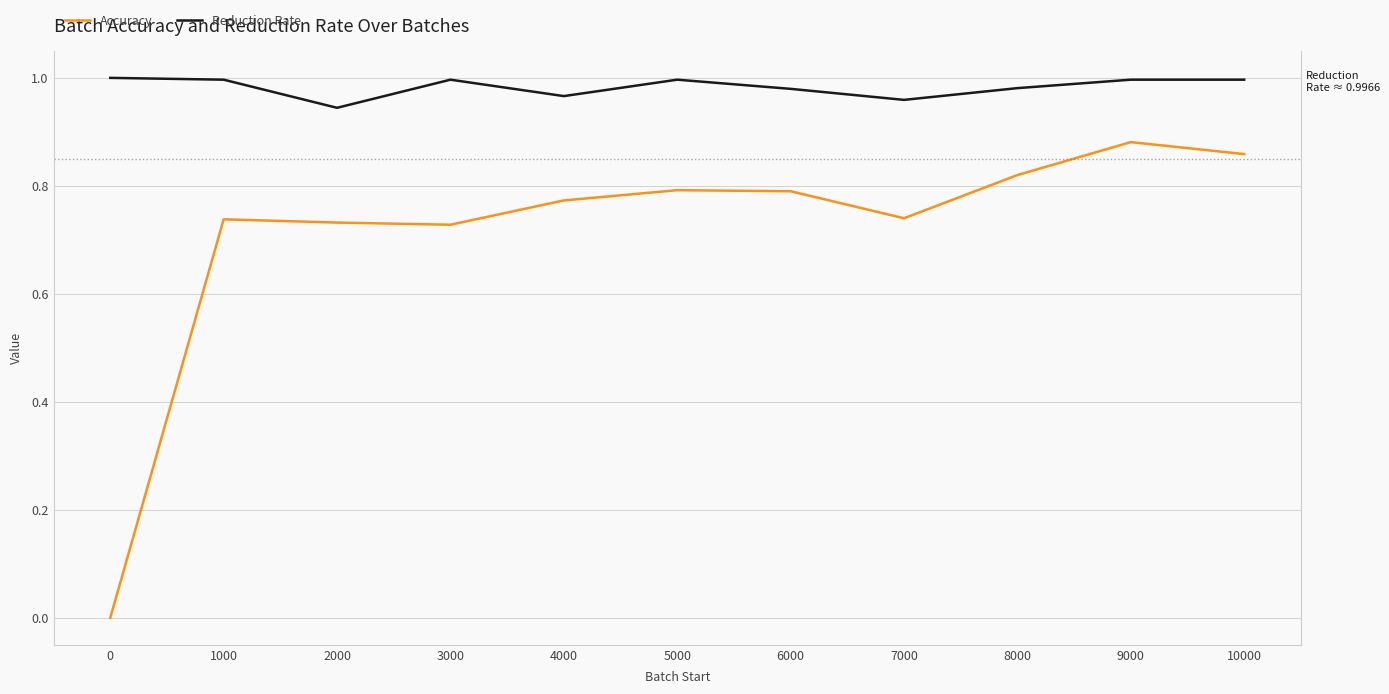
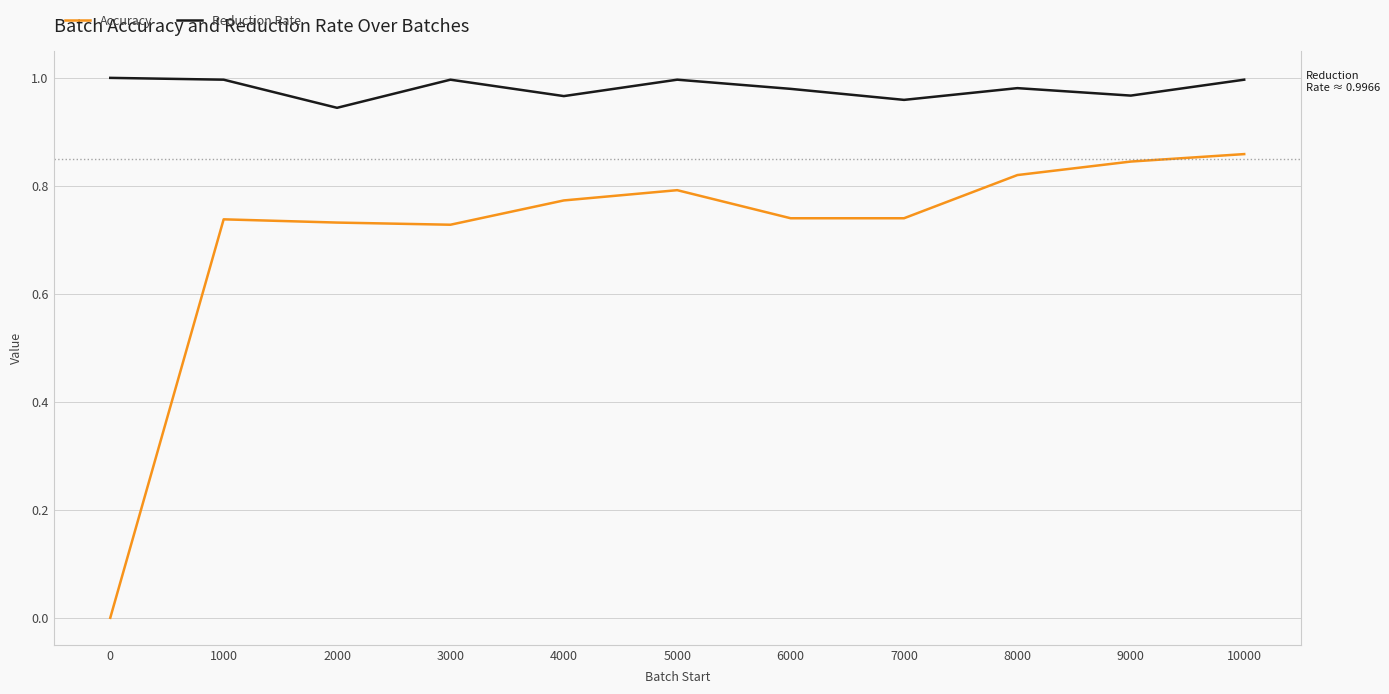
  {
    "Accuracy": {
      "0": 0.00,
      "1000": 0.74,
      "2000": 0.73,
      "3000": 0.73,
      "4000": 0.77,
      "5000": 0.79,
-     "6000": 0.79,
+     "6000": 0.74,
      "7000": 0.74,
      "8000": 0.82,
-     "9000": 0.88,
+     "9000": 0.85,
      "10000": 0.86
    },
    "Reduction Rate": {
      "0": 1.00,
      "1000": 1.00,
      "2000": 0.94,
      "3000": 1.00,
      "4000": 0.97,
      "5000": 1.00,
      "6000": 0.98,
      "7000": 0.96,
      "8000": 0.98,
-     "9000": 1.00,
+     "9000": 0.97,
      "10000": 1.00
    }
  }
